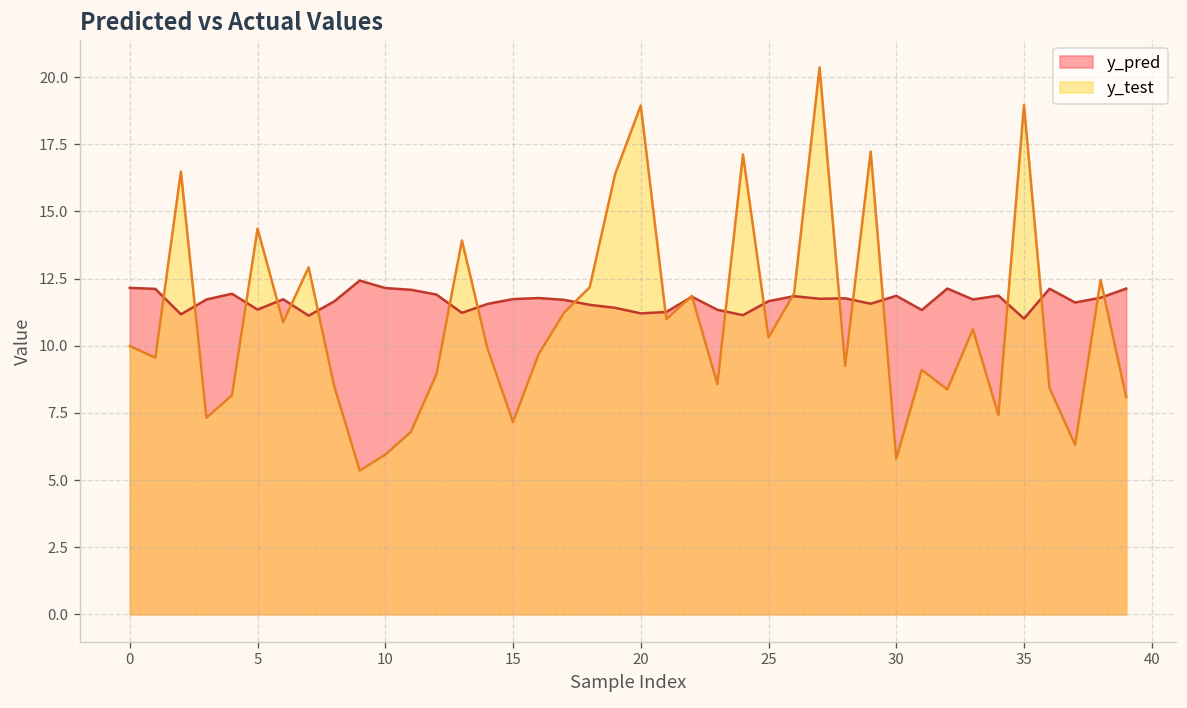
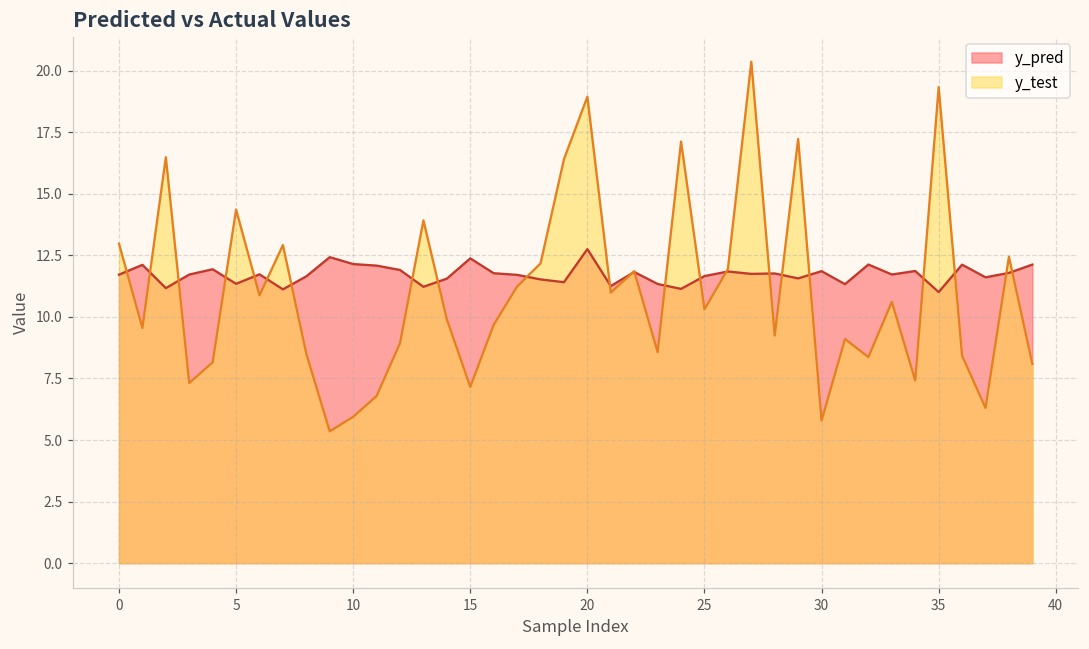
  {
    "y_pred": {
-     "0": 12.2,
+     "0": 11.7,
      "5": 11.3,
      "10": 12.1,
-     "15": 11.7,
-     "20": 11.2,
+     "15": 12.4,
+     "20": 12.8,
      "25": 11.7,
      "30": 11.9,
      "35": 11.0
    },
    "y_test": {
-     "0": 10.0,
+     "0": 13.0,
      "5": 14.4,
      "10": 5.9,
      "15": 7.2,
      "20": 18.9,
      "25": 10.3,
      "30": 5.8,
-     "35": 19.0
+     "35": 19.3
    }
  }
